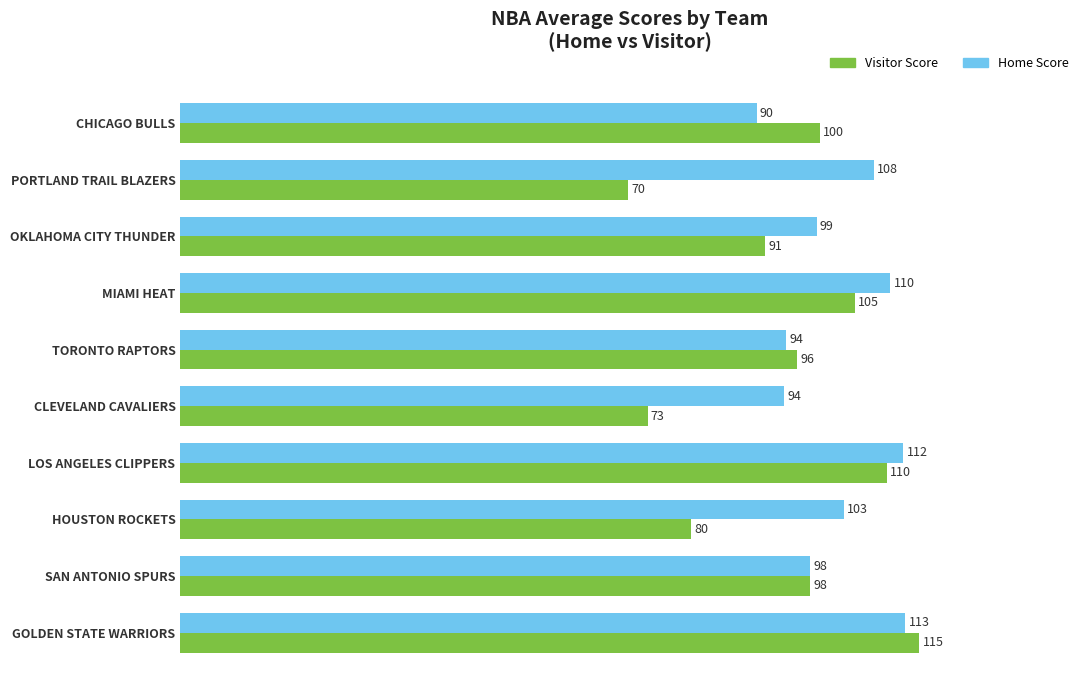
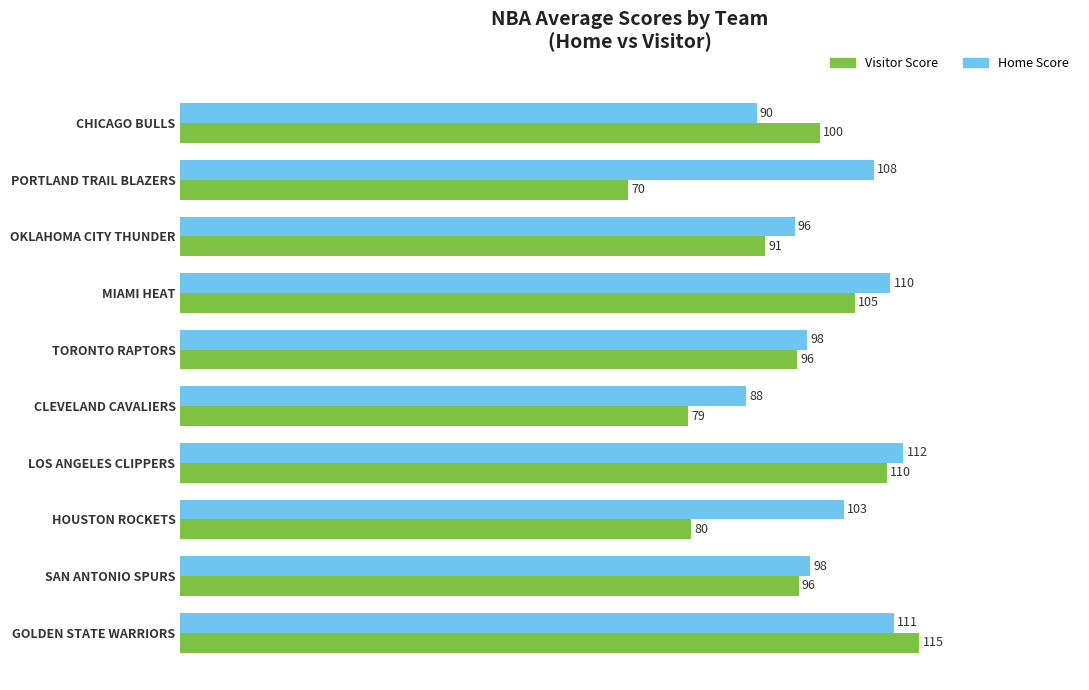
  {
    "Home Score": {
      "CHICAGO BULLS": 90,
      "PORTLAND TRAIL BLAZERS": 108,
-     "OKLAHOMA CITY THUNDER": 99,
+     "OKLAHOMA CITY THUNDER": 96,
      "MIAMI HEAT": 110,
-     "TORONTO RAPTORS": 94,
-     "CLEVELAND CAVALIERS": 94,
+     "TORONTO RAPTORS": 98,
+     "CLEVELAND CAVALIERS": 88,
      "LOS ANGELES CLIPPERS": 112,
      "HOUSTON ROCKETS": 103,
      "SAN ANTONIO SPURS": 98,
-     "GOLDEN STATE WARRIORS": 113
+     "GOLDEN STATE WARRIORS": 111
    },
    "Visitor Score": {
      "CHICAGO BULLS": 100,
      "PORTLAND TRAIL BLAZERS": 70,
      "OKLAHOMA CITY THUNDER": 91,
      "MIAMI HEAT": 105,
      "TORONTO RAPTORS": 96,
-     "CLEVELAND CAVALIERS": 73,
+     "CLEVELAND CAVALIERS": 79,
      "LOS ANGELES CLIPPERS": 110,
      "HOUSTON ROCKETS": 80,
-     "SAN ANTONIO SPURS": 98,
+     "SAN ANTONIO SPURS": 96,
      "GOLDEN STATE WARRIORS": 115
    }
  }
